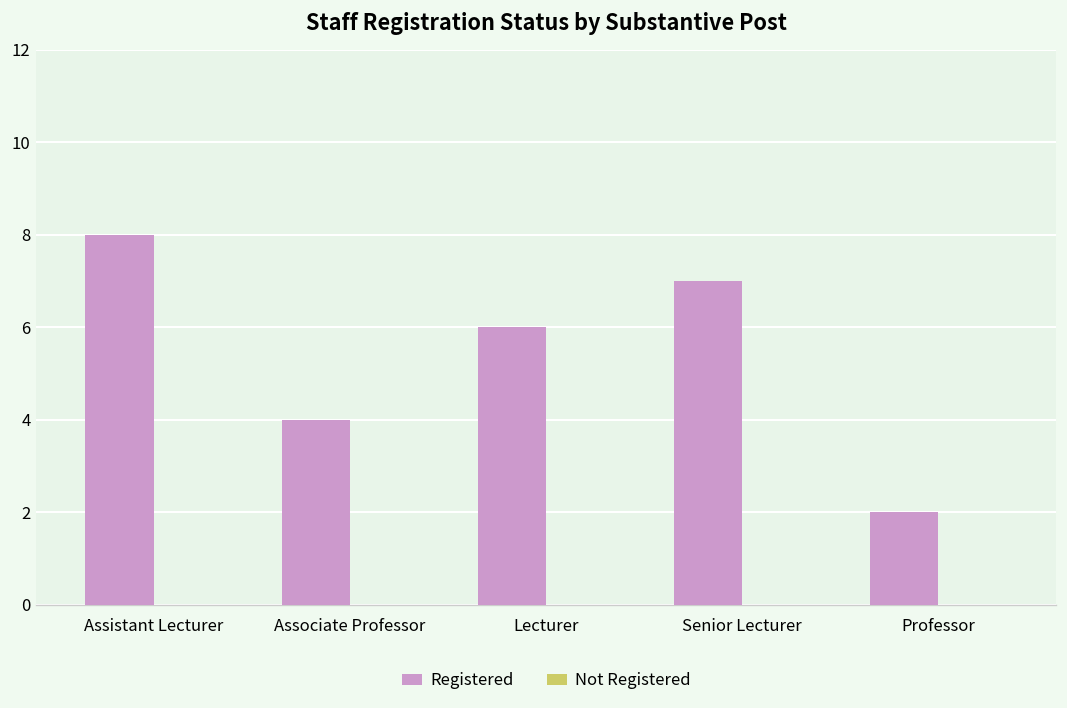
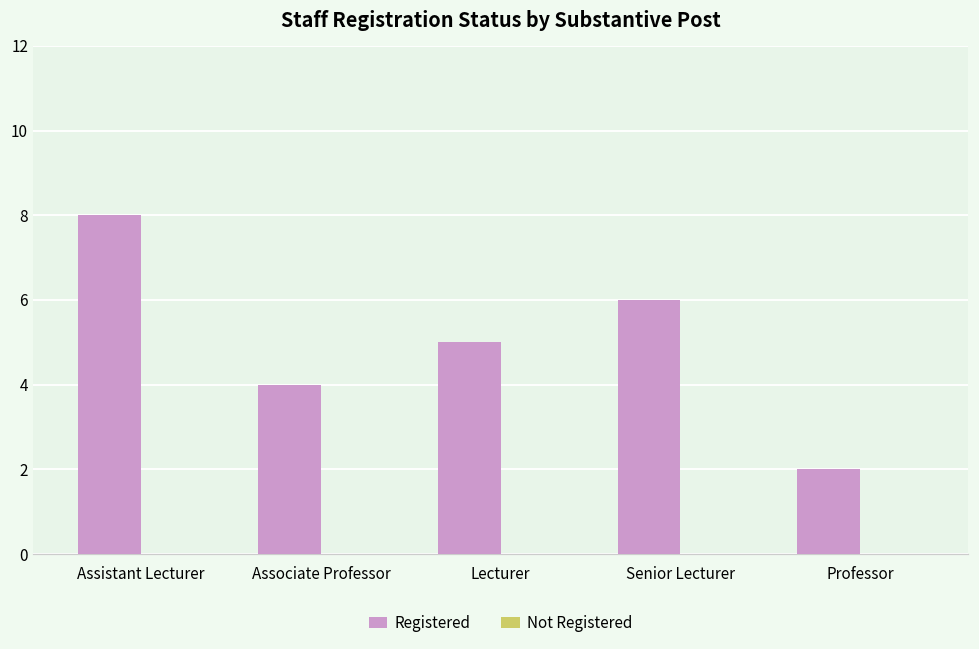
  {
    "Registered": {
      "Assistant Lecturer": 8,
      "Associate Professor": 4,
-     "Lecturer": 6,
-     "Senior Lecturer": 7,
+     "Lecturer": 5,
+     "Senior Lecturer": 6,
      "Professor": 2
    },
    "Not Registered": {
      "Assistant Lecturer": 0,
      "Associate Professor": 0,
      "Lecturer": 0,
      "Senior Lecturer": 0,
      "Professor": 0
    }
  }
